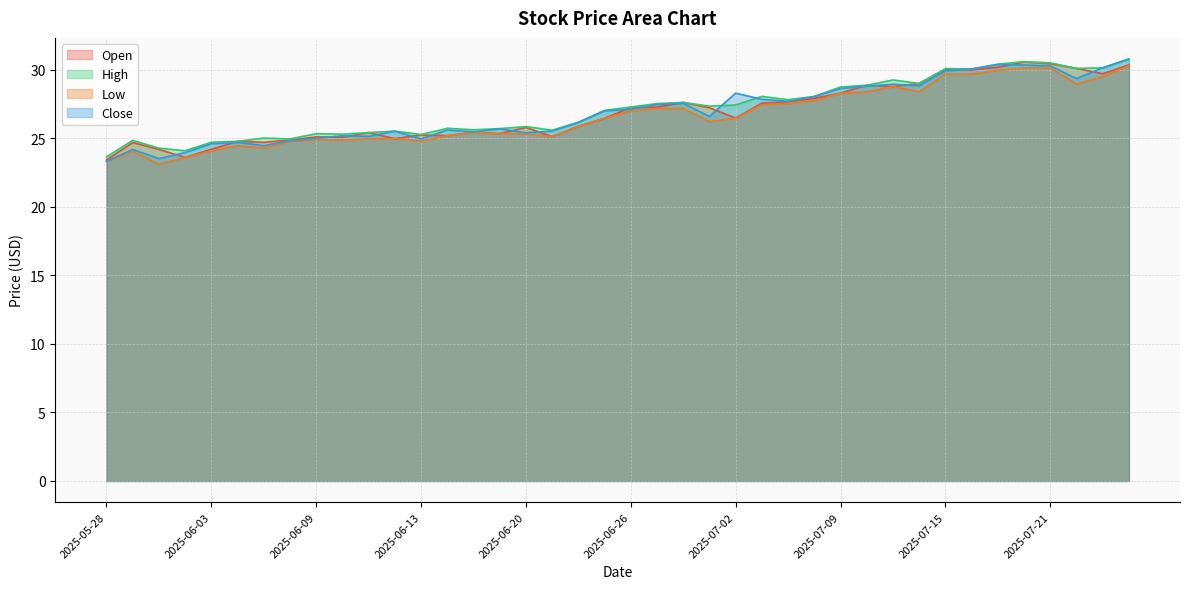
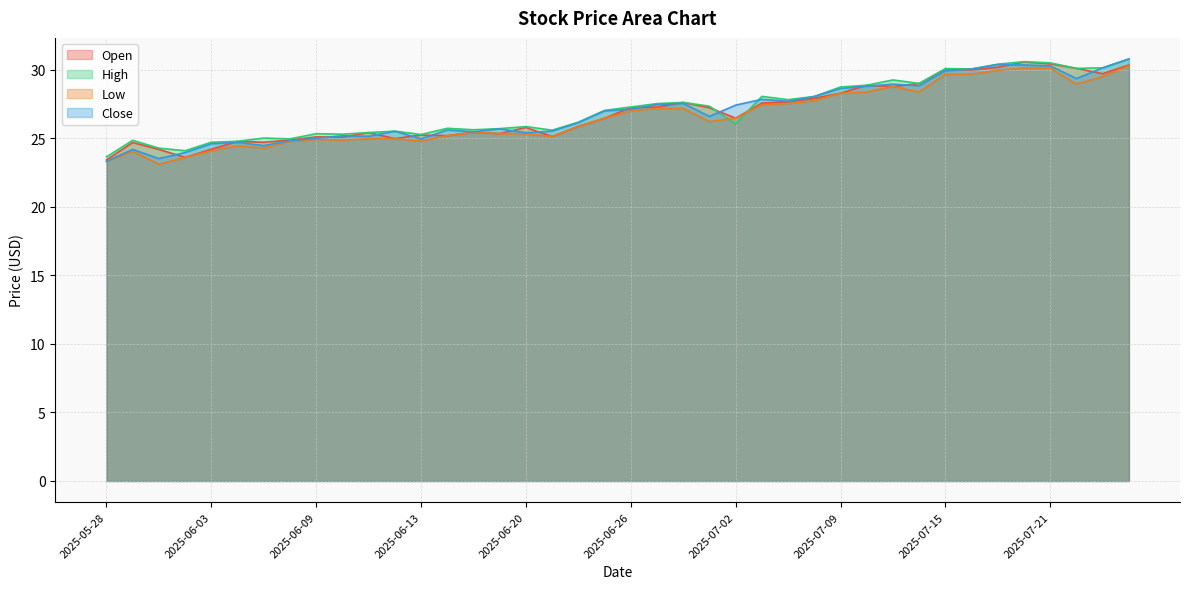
  {
    "High": {
      "2025-05-28": 23.7,
      "2025-06-09": 25.3,
-     "2025-07-02": 27.4
+     "2025-07-02": 26.1
    },
    "Close": {
-     "2025-07-02": 28.3
+     "2025-07-02": 27.4
    }
  }
